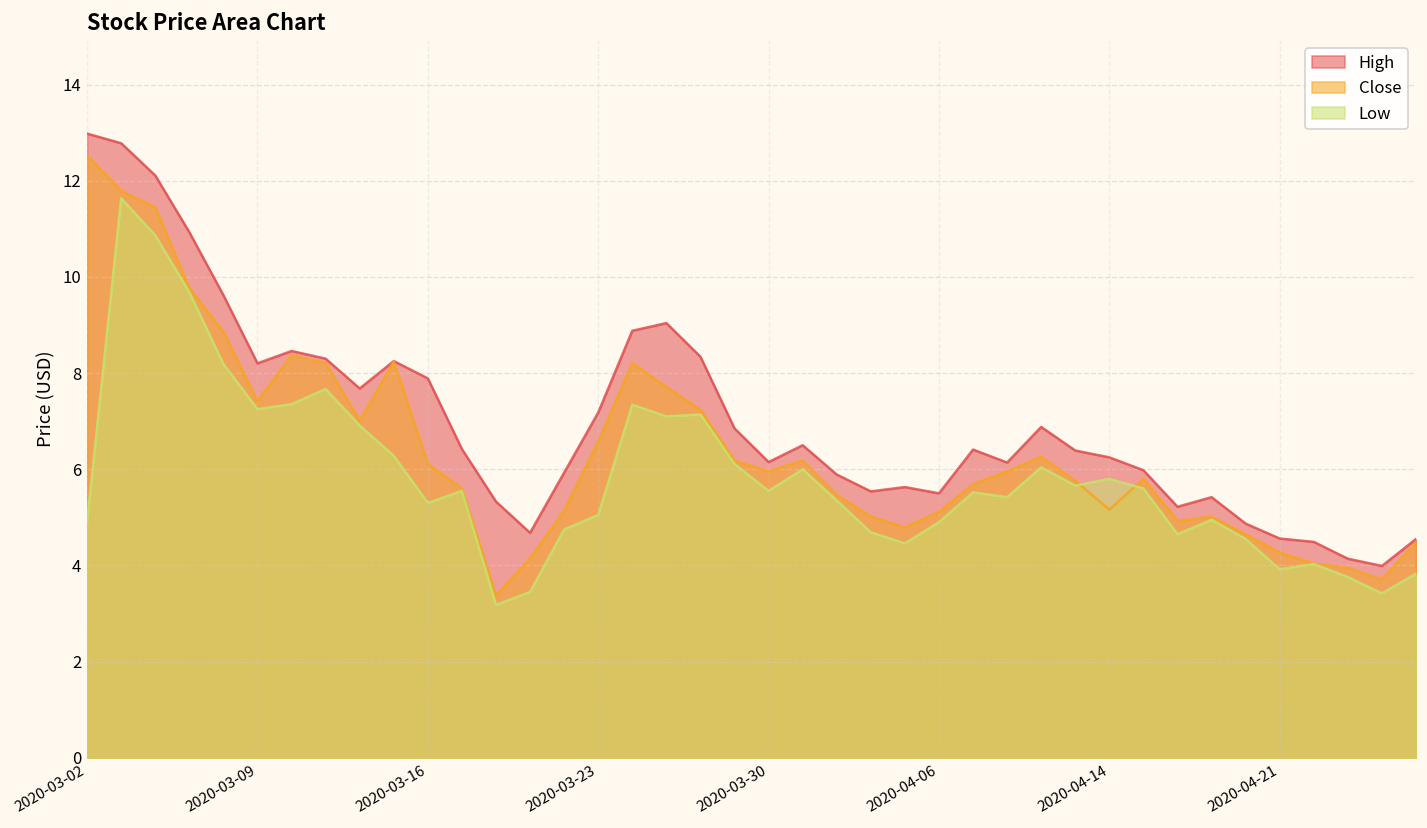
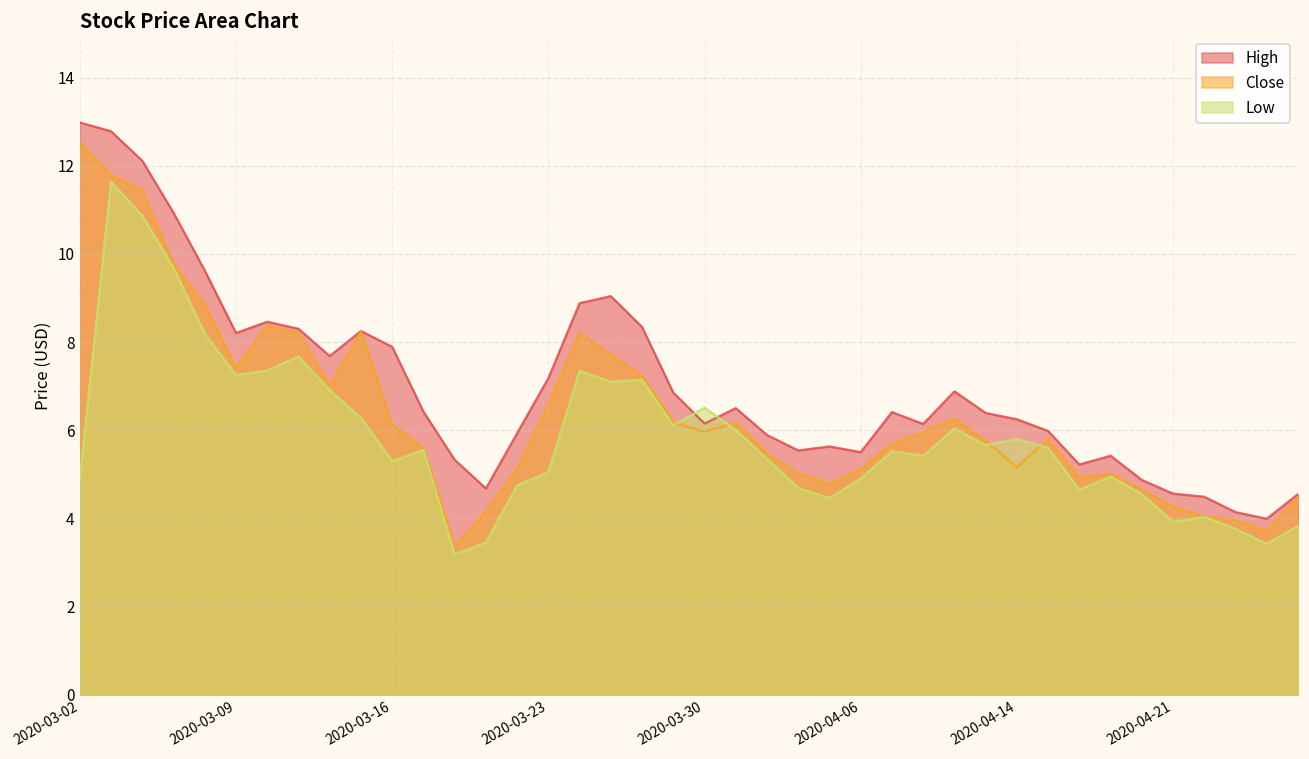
  {
    "High": {
      "2020-03-02": 13.0,
      "2020-03-09": 8.2,
      "2020-03-16": 7.9,
      "2020-03-23": 7.2,
      "2020-03-30": 6.2,
      "2020-04-06": 5.5,
      "2020-04-14": 6.2,
      "2020-04-21": 4.6
    },
    "Close": {
      "2020-03-02": 12.5,
      "2020-03-09": 7.4,
      "2020-03-16": 6.1,
      "2020-03-23": 6.6,
      "2020-03-30": 6.0,
      "2020-04-06": 5.1,
      "2020-04-14": 5.2,
      "2020-04-21": 4.3
    },
    "Low": {
      "2020-03-02": 4.9,
      "2020-03-09": 7.3,
      "2020-03-16": 5.3,
      "2020-03-23": 5.1,
-     "2020-03-30": 5.6,
+     "2020-03-30": 6.5,
      "2020-04-06": 4.9,
      "2020-04-14": 5.8,
      "2020-04-21": 3.9
    }
  }
